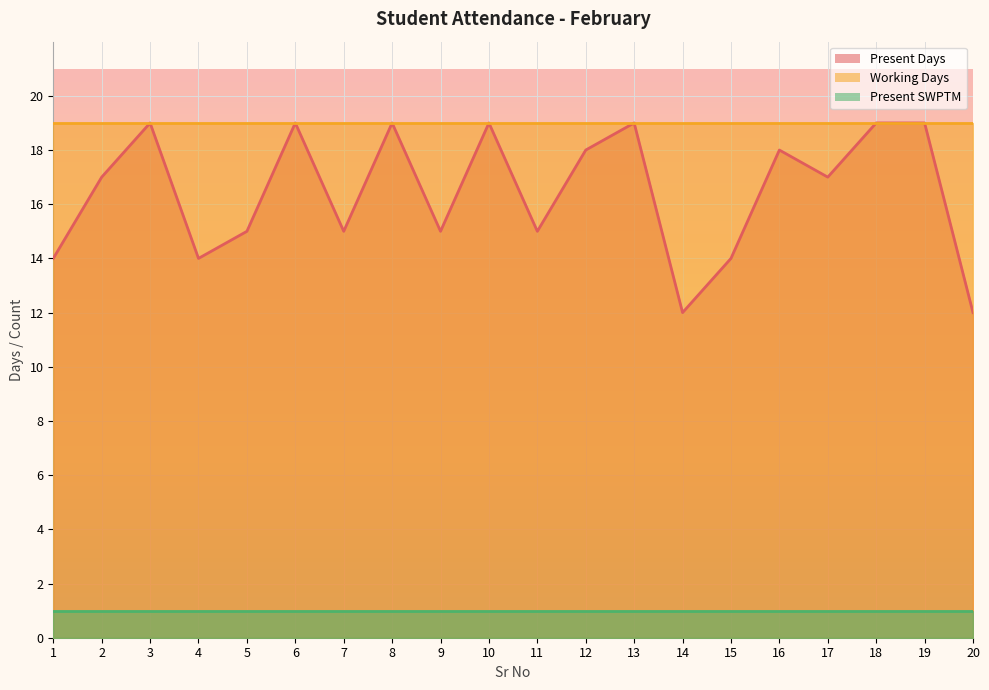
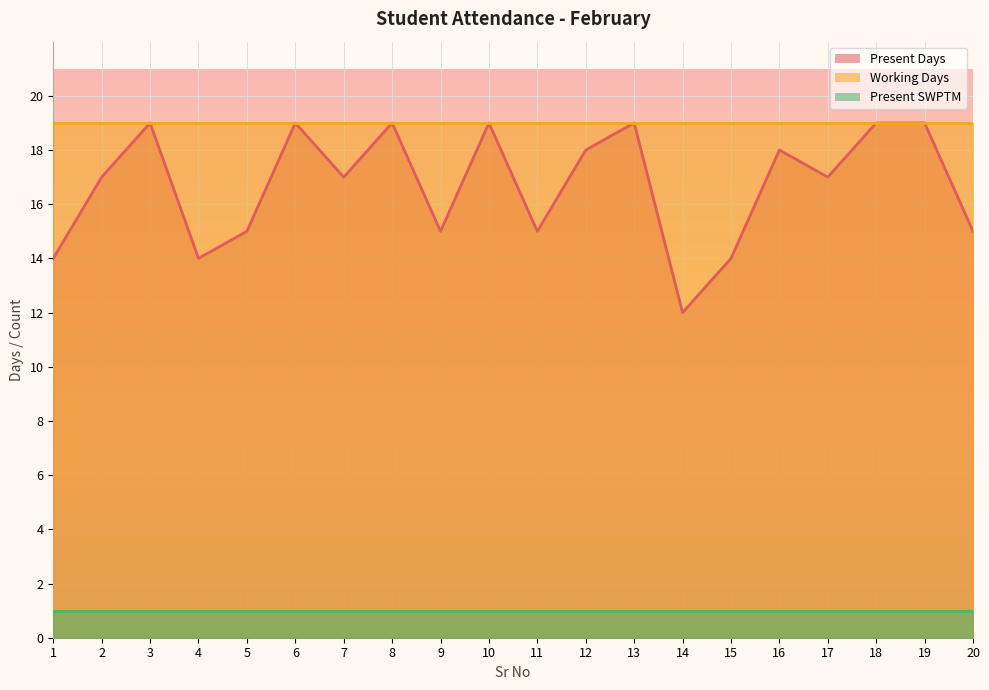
  {
    "Present Days": {
      "1": 14,
      "2": 17,
      "4": 14,
      "5": 15,
-     "7": 15,
+     "7": 17,
      "9": 15,
      "11": 15,
      "12": 18,
      "14": 12,
      "15": 14,
      "16": 18,
      "17": 17,
-     "20": 12
+     "20": 15
    },
    "Working Days": {
      "1": 19,
      "2": 19,
      "4": 19,
      "5": 19,
      "7": 19,
      "9": 19,
      "11": 19,
      "12": 19,
      "14": 19,
      "15": 19,
      "16": 19,
      "17": 19,
      "20": 19
    },
    "Present SWPTM": {
      "1": 1,
      "2": 1,
      "3": 1,
      "4": 1,
      "5": 1,
      "6": 1,
      "7": 1,
      "8": 1,
      "9": 1,
      "10": 1,
      "11": 1,
      "12": 1,
      "13": 1,
      "14": 1,
      "15": 1,
      "16": 1,
      "17": 1,
      "18": 1,
      "19": 1,
      "20": 1
    }
  }
